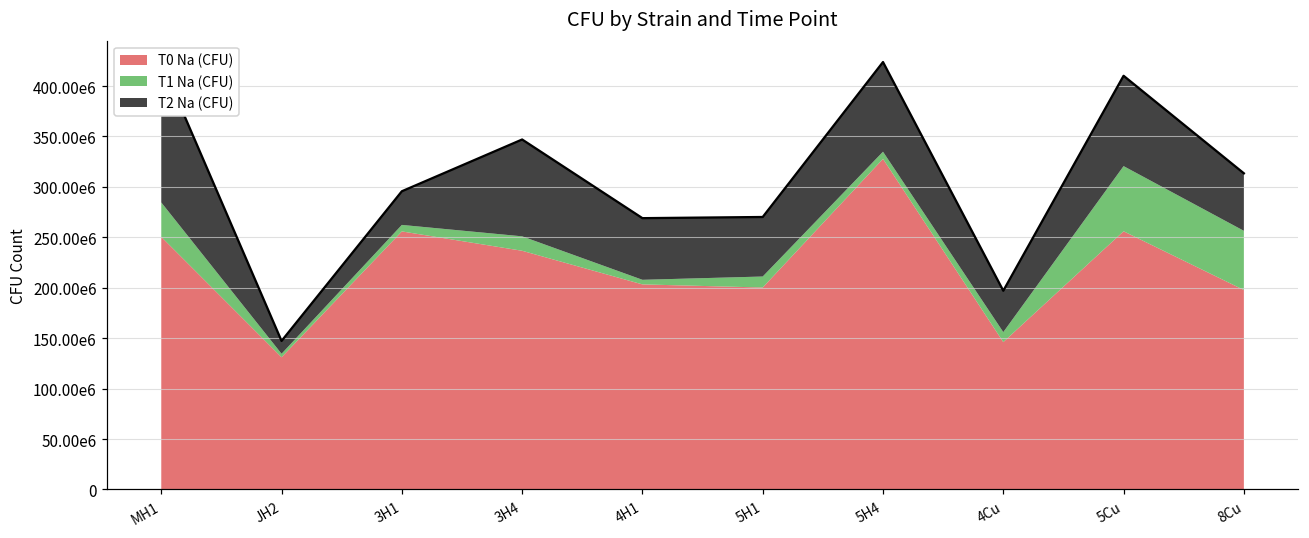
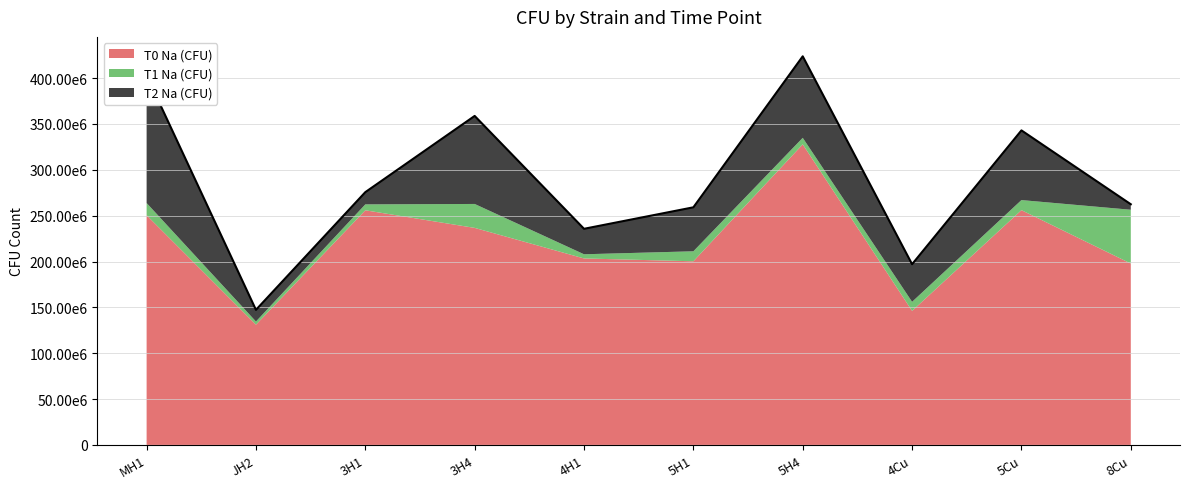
  {
    "T0 Na (CFU)": {
      "MH1": 250000000,
      "JH2": 130000000,
      "3H1": 260000000,
      "3H4": 240000000,
      "4H1": 200000000,
      "5H1": 200000000,
      "5H4": 330000000,
      "4Cu": 150000000,
      "5Cu": 260000000,
      "8Cu": 200000000
    },
    "T1 Na (CFU)": {
-     "MH1": 30000000,
+     "MH1": 10000000,
      "JH2": 0,
      "3H1": 10000000,
-     "3H4": 10000000,
+     "3H4": 30000000,
      "4H1": 0,
      "5H1": 10000000,
      "5H4": 10000000,
      "4Cu": 10000000,
-     "5Cu": 60000000,
+     "5Cu": 10000000,
      "8Cu": 60000000
    },
    "T2 Na (CFU)": {
      "JH2": 10000000,
-     "3H1": 30000000,
+     "3H1": 10000000,
      "3H4": 100000000,
-     "4H1": 60000000,
-     "5H1": 60000000,
+     "4H1": 30000000,
+     "5H1": 50000000,
      "5H4": 90000000,
      "4Cu": 40000000,
-     "5Cu": 90000000,
-     "8Cu": 60000000
+     "5Cu": 80000000,
+     "8Cu": 10000000
    }
  }
